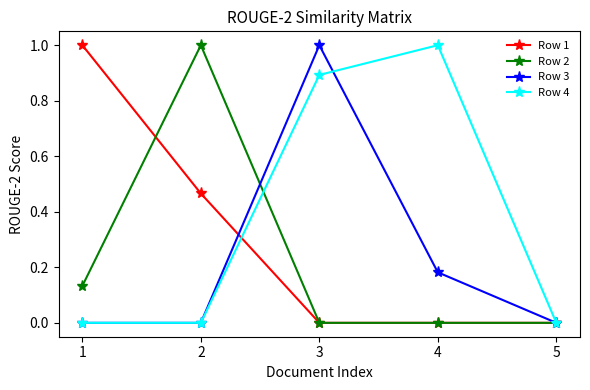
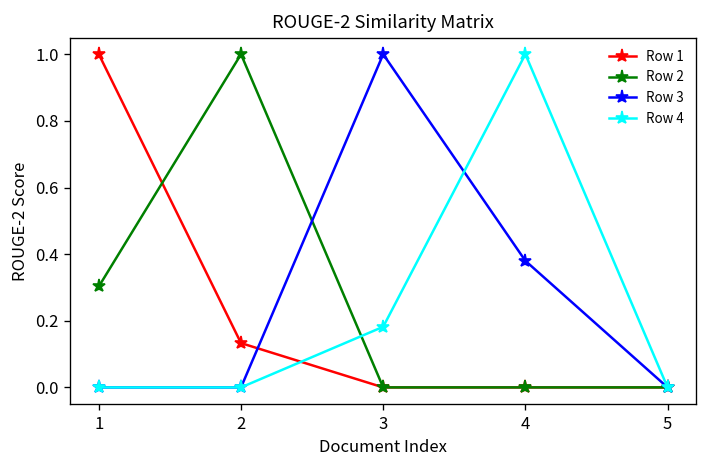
  {
    "Row 1": {
      "1": 1.00,
-     "2": 0.47
+     "2": 0.13
    },
    "Row 2": {
-     "1": 0.13,
+     "1": 0.30,
      "2": 1.00
    },
    "Row 3": {
      "3": 1.00,
-     "4": 0.18
+     "4": 0.38
    },
    "Row 4": {
-     "3": 0.89,
+     "3": 0.18,
      "4": 1.00
    }
  }
